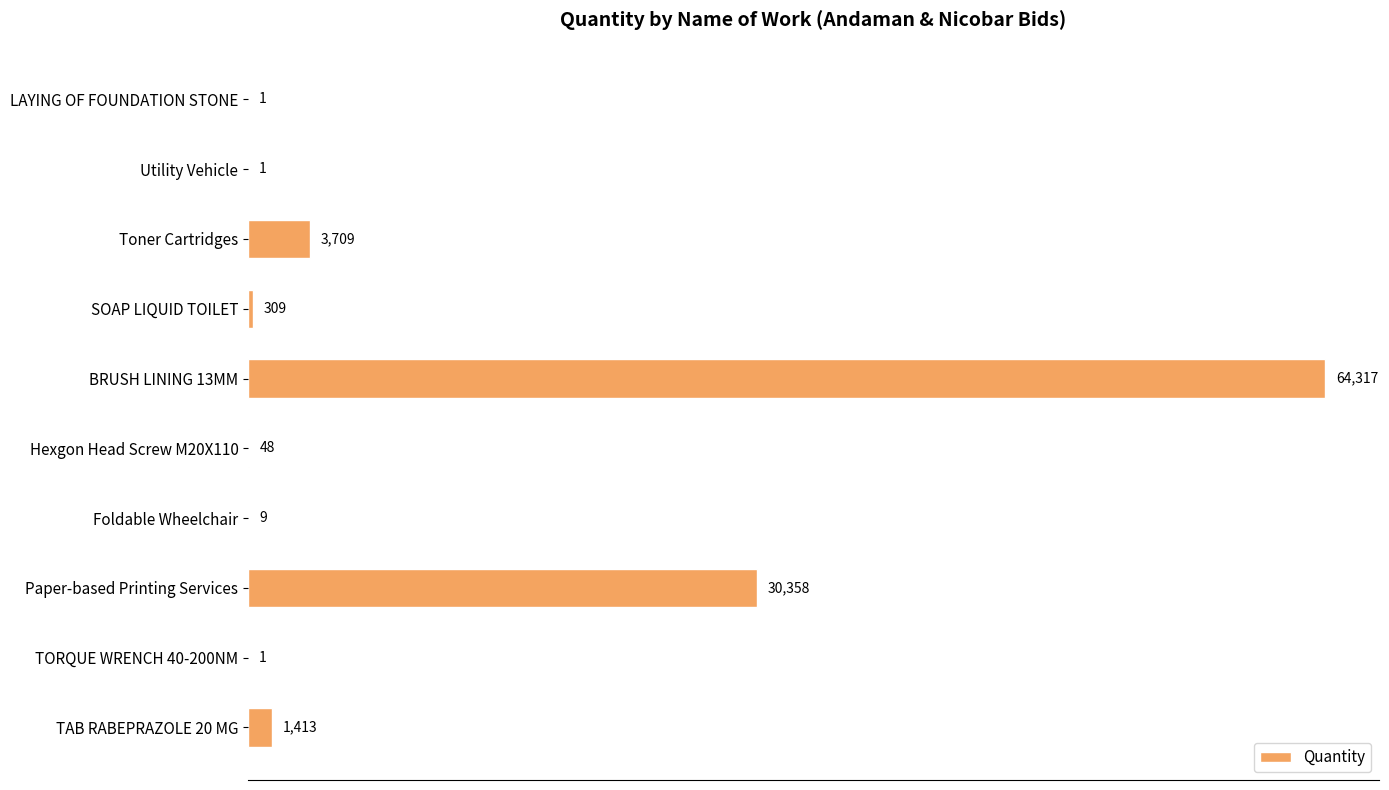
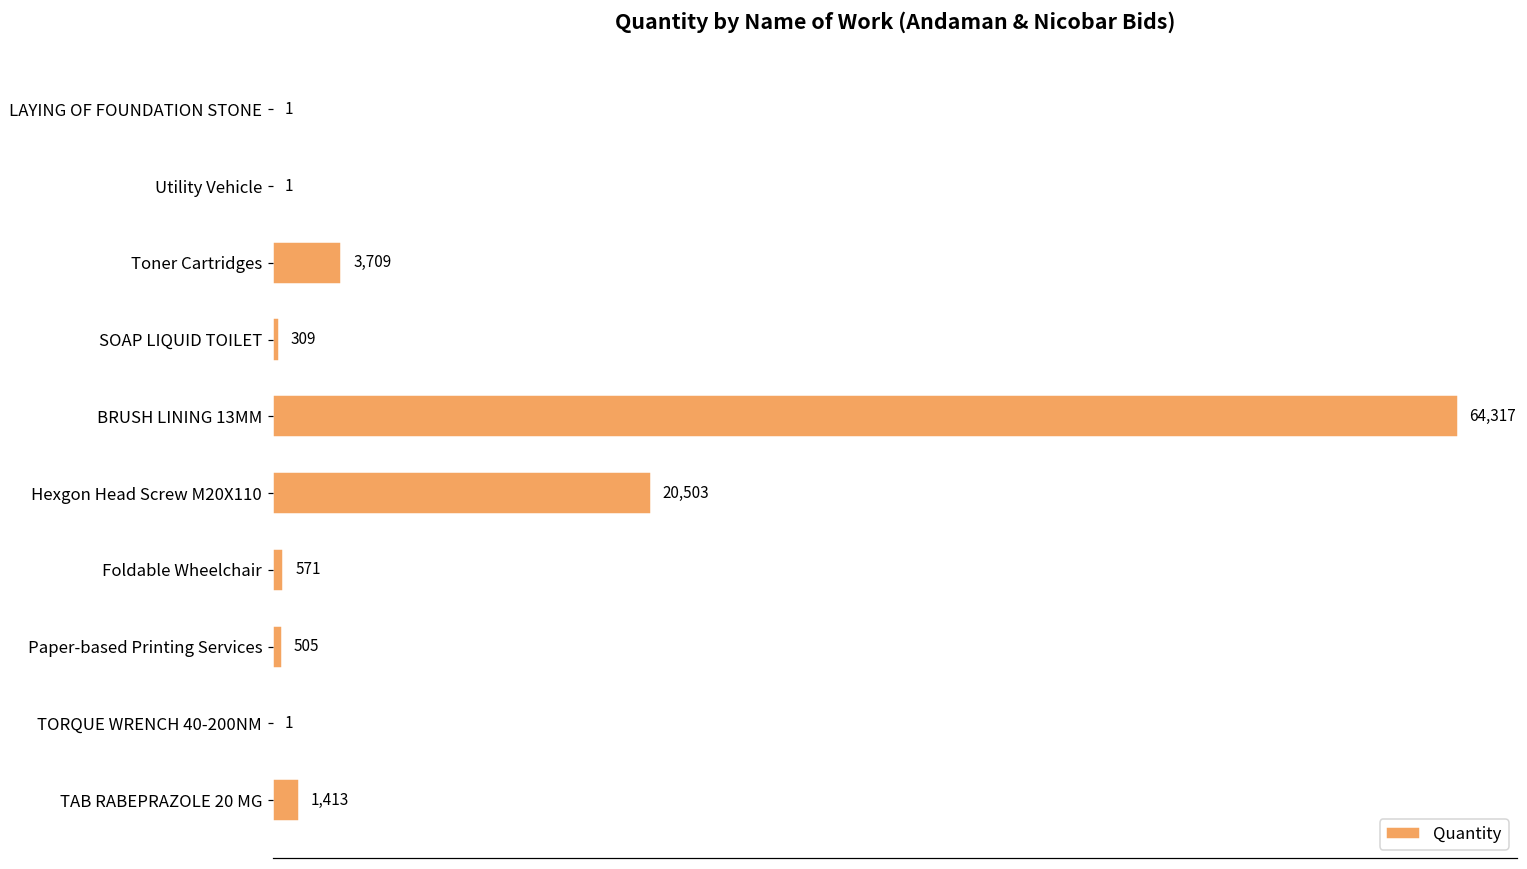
  {
    "LAYING OF FOUNDATION STONE": "1",
    "Utility Vehicle": "1",
    "Toner Cartridges": "3,709",
    "SOAP LIQUID TOILET": "309",
    "BRUSH LINING 13MM": "64,317",
-   "Hexgon Head Screw M20X110": "48",
-   "Foldable Wheelchair": "9",
-   "Paper-based Printing Services": "30,358",
+   "Hexgon Head Screw M20X110": "20,503",
+   "Foldable Wheelchair": "571",
+   "Paper-based Printing Services": "505",
    "TORQUE WRENCH 40-200NM": "1",
    "TAB RABEPRAZOLE 20 MG": "1,413"
  }
